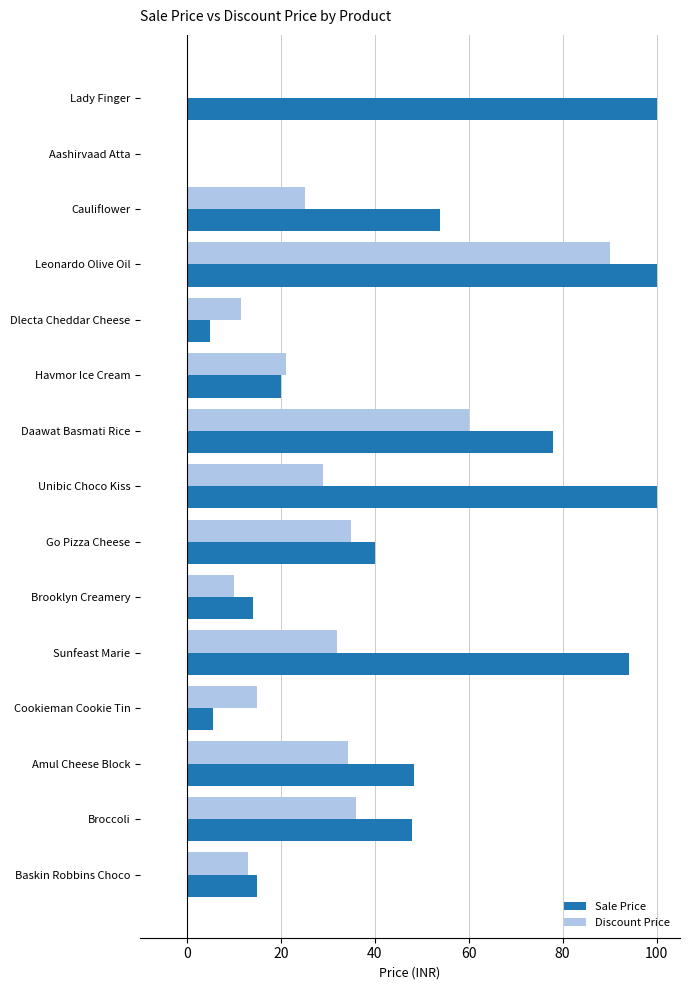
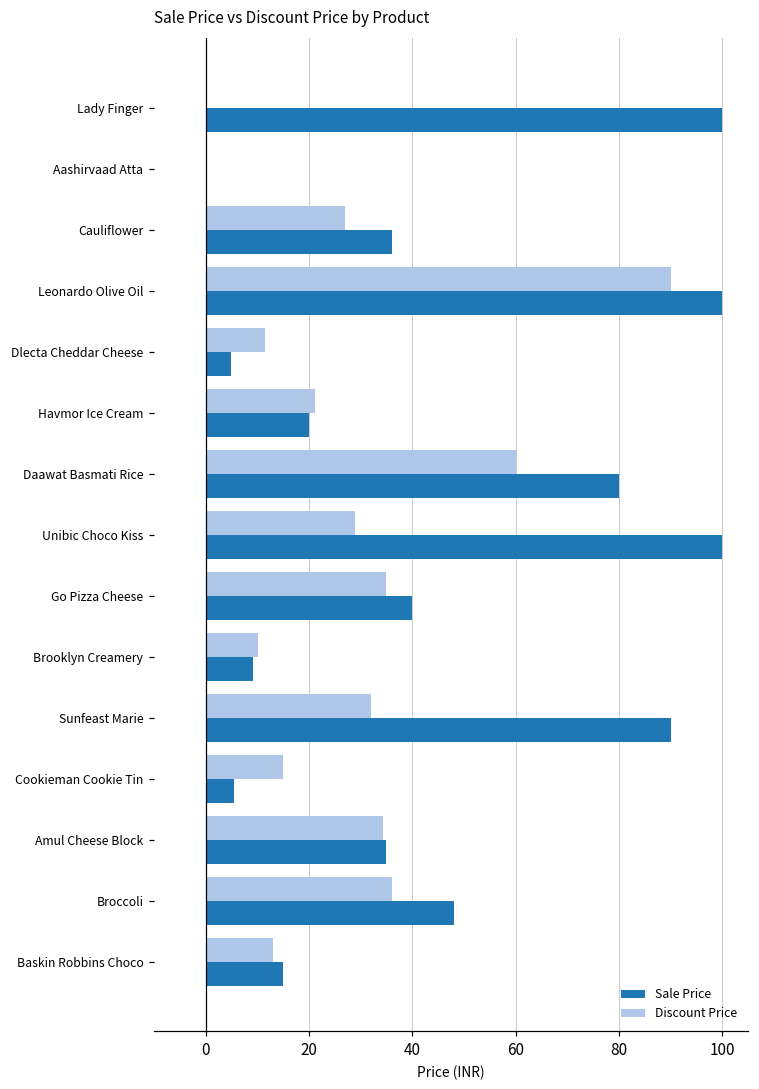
  {
    "Sale Price": {
      "Lady Finger": 100,
      "Aashirvaad Atta": 0,
-     "Cauliflower": 54,
+     "Cauliflower": 36,
      "Leonardo Olive Oil": 100,
      "Dlecta Cheddar Cheese": 5,
      "Havmor Ice Cream": 20,
-     "Daawat Basmati Rice": 78,
+     "Daawat Basmati Rice": 80,
      "Unibic Choco Kiss": 100,
      "Go Pizza Cheese": 40,
-     "Brooklyn Creamery": 14,
-     "Sunfeast Marie": 94,
+     "Brooklyn Creamery": 9,
+     "Sunfeast Marie": 90,
      "Cookieman Cookie Tin": 6,
-     "Amul Cheese Block": 48,
+     "Amul Cheese Block": 35,
      "Broccoli": 48,
      "Baskin Robbins Choco": 15
    },
    "Discount Price": {
      "Lady Finger": 0,
      "Aashirvaad Atta": 0,
-     "Cauliflower": 25,
+     "Cauliflower": 27,
      "Leonardo Olive Oil": 90,
      "Dlecta Cheddar Cheese": 12,
      "Havmor Ice Cream": 21,
      "Daawat Basmati Rice": 60,
      "Unibic Choco Kiss": 29,
      "Go Pizza Cheese": 35,
      "Brooklyn Creamery": 10,
      "Sunfeast Marie": 32,
      "Cookieman Cookie Tin": 15,
      "Amul Cheese Block": 34,
      "Broccoli": 36,
      "Baskin Robbins Choco": 13
    }
  }
